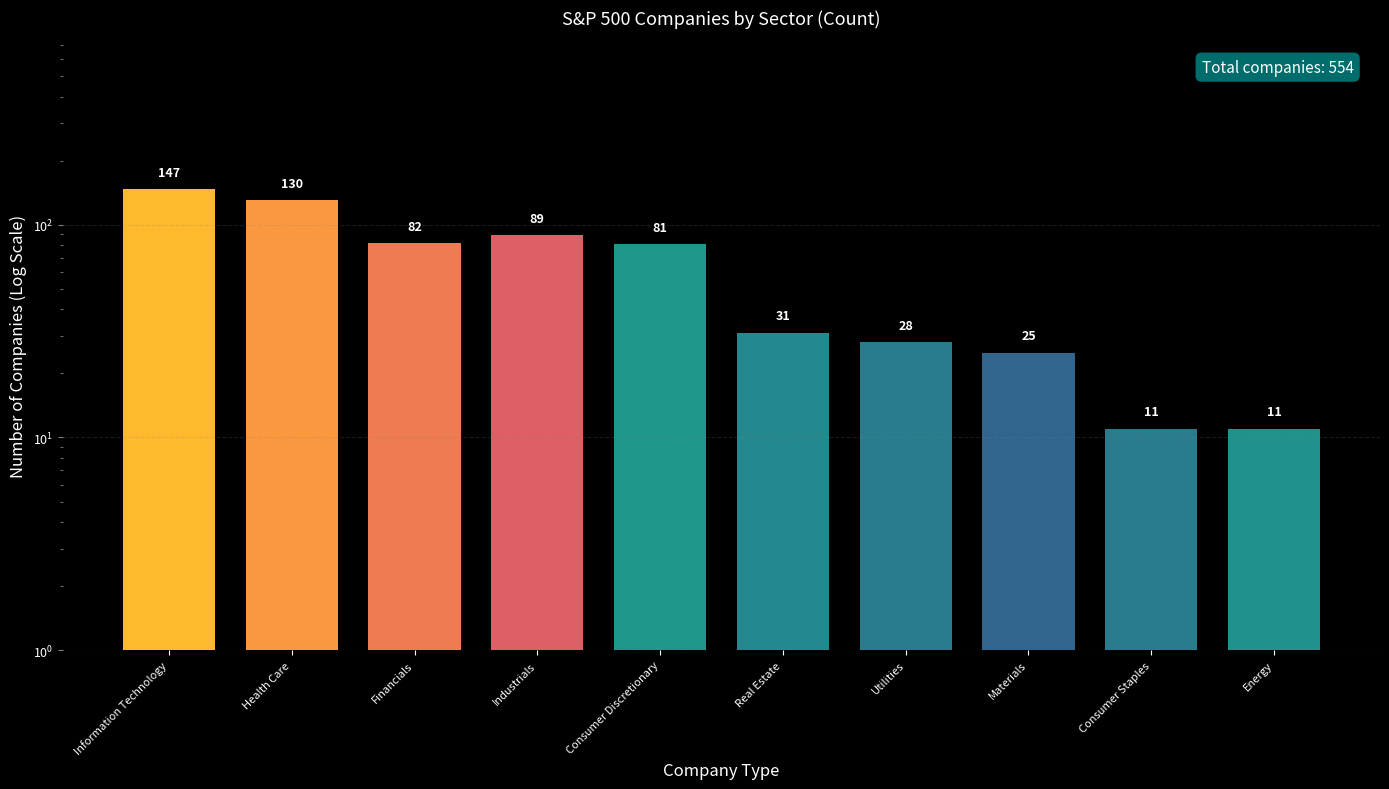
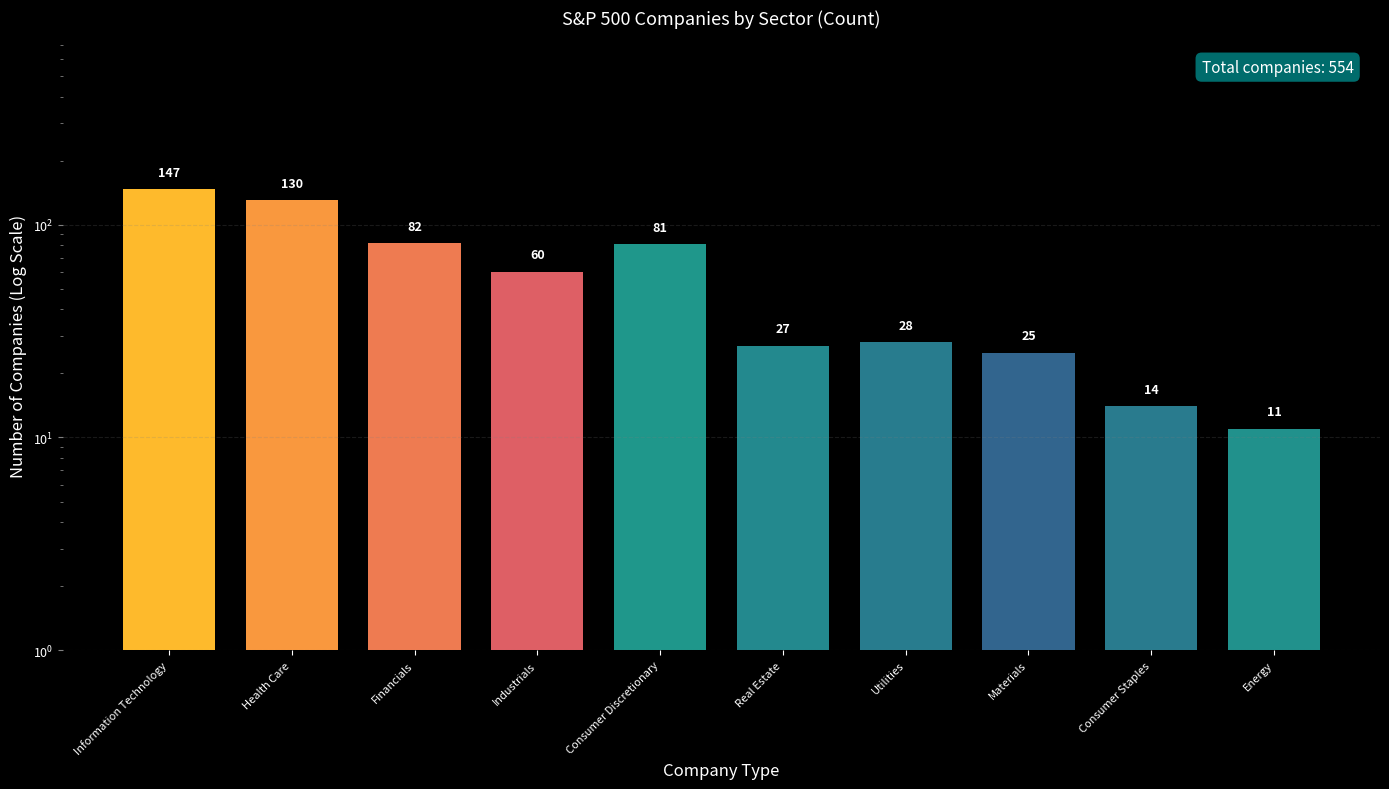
  {
    "Information Technology": 147,
    "Health Care": 130,
    "Financials": 82,
-   "Industrials": 89,
+   "Industrials": 60,
    "Consumer Discretionary": 81,
-   "Real Estate": 31,
+   "Real Estate": 27,
    "Utilities": 28,
    "Materials": 25,
-   "Consumer Staples": 11,
+   "Consumer Staples": 14,
    "Energy": 11
  }
